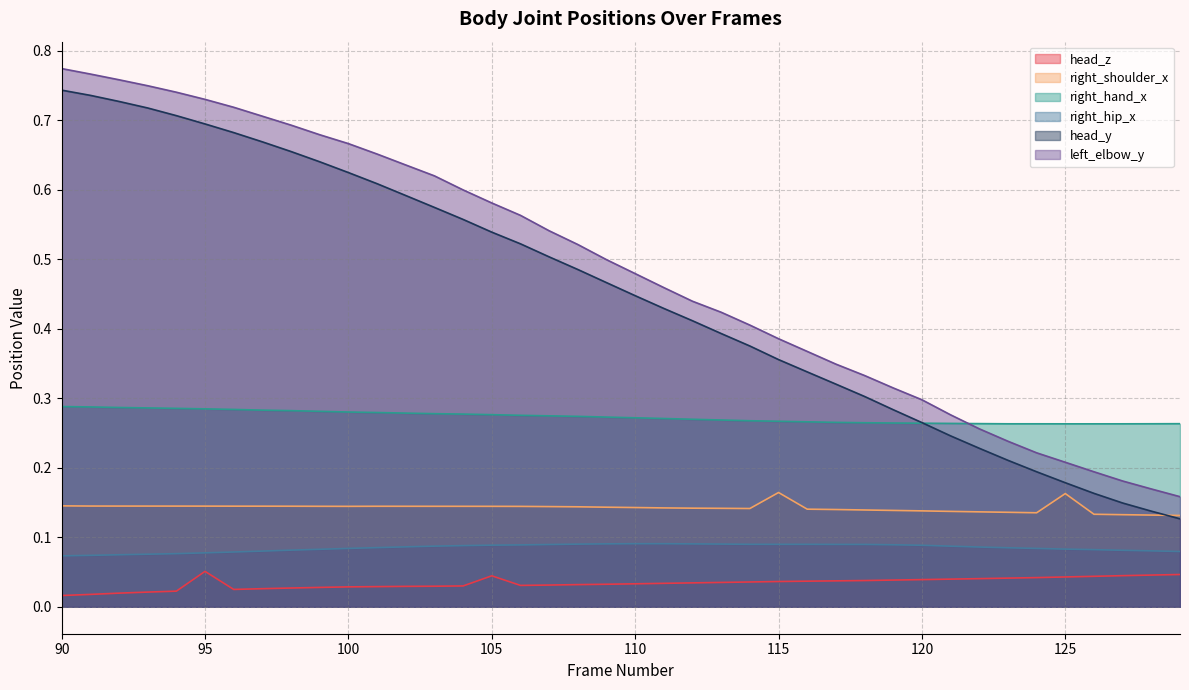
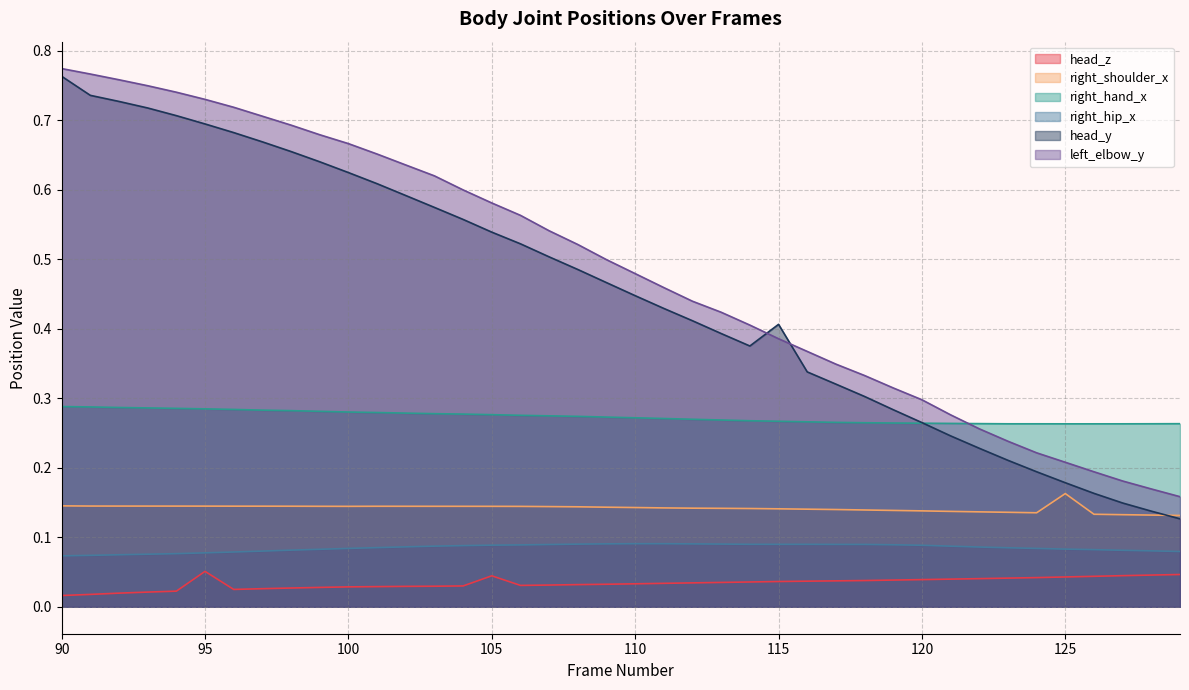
  {
    "head_z": {
      "90": 0.02,
      "95": 0.05,
      "100": 0.03,
      "105": 0.04,
      "110": 0.03,
      "115": 0.04,
      "120": 0.04,
      "125": 0.04
    },
    "right_shoulder_x": {
      "90": 0.15,
      "95": 0.14,
      "100": 0.14,
      "105": 0.14,
      "110": 0.14,
-     "115": 0.16,
+     "115": 0.14,
      "120": 0.14,
      "125": 0.16
    },
    "head_y": {
-     "90": 0.74,
+     "90": 0.76,
      "95": 0.69,
      "100": 0.62,
      "105": 0.54,
      "110": 0.45,
-     "115": 0.36,
+     "115": 0.41,
      "125": 0.18
    }
  }
